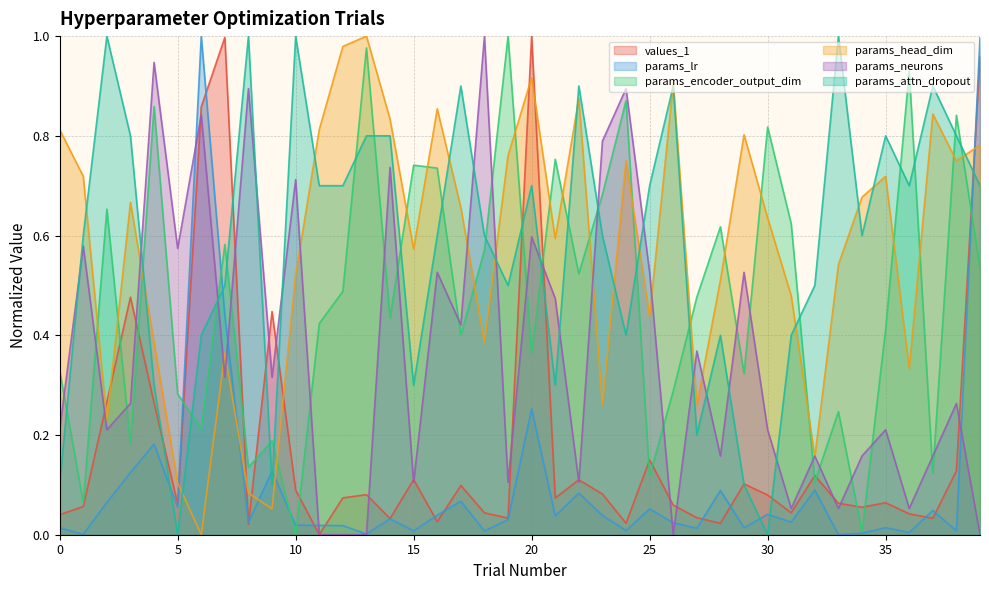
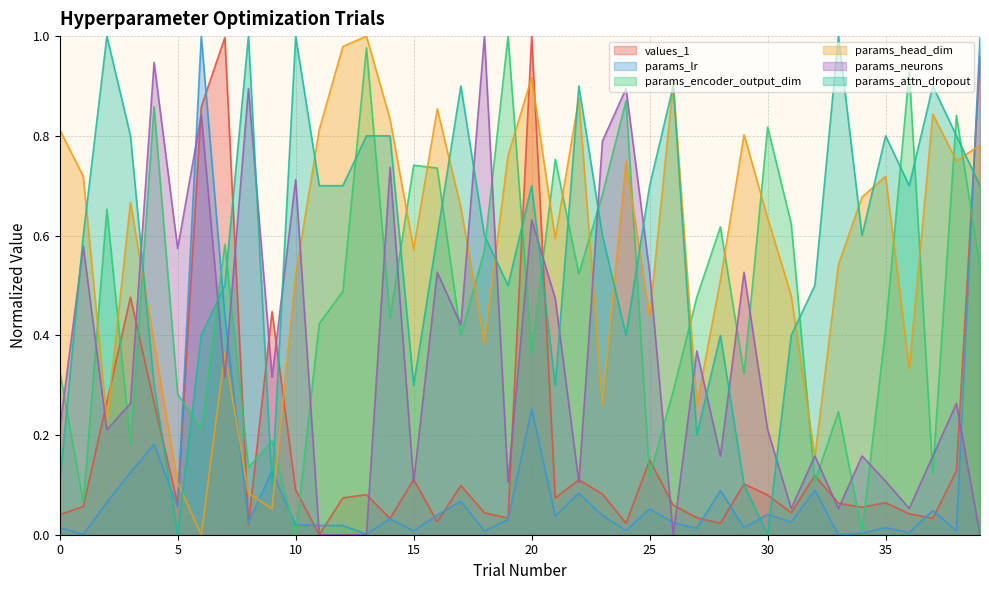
  {
    "params_neurons": {
      "0": 0.21,
      "5": 0.57,
      "10": 0.71,
      "15": 0.11,
-     "20": 0.60,
+     "20": 0.63,
      "25": 0.53,
      "30": 0.21,
-     "35": 0.21
+     "35": 0.11
    }
  }
